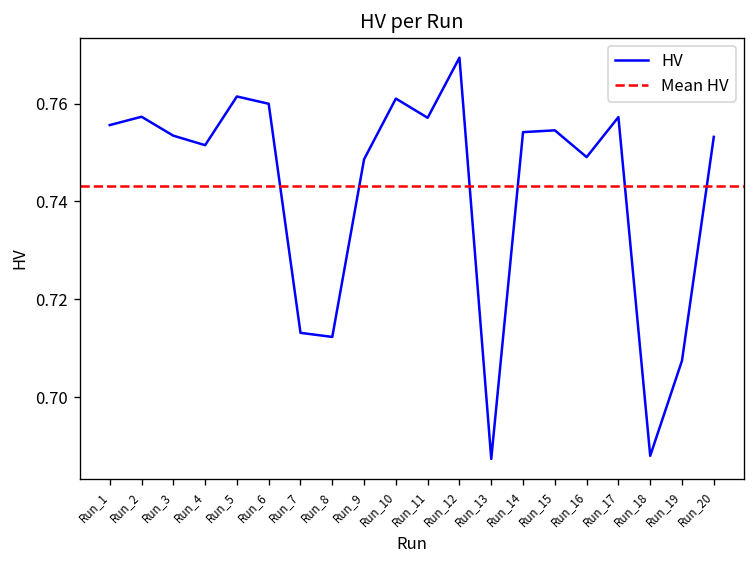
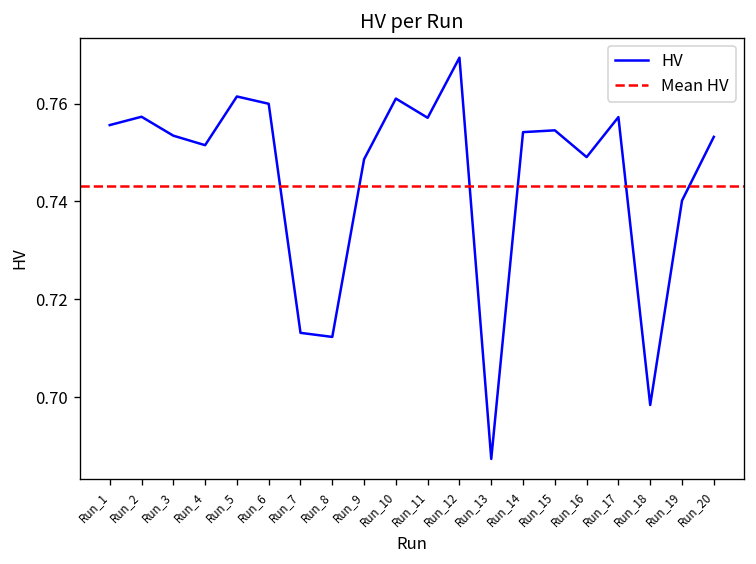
  {
    "Run_1": 0.756,
    "Run_2": 0.757,
    "Run_3": 0.753,
    "Run_4": 0.752,
    "Run_5": 0.761,
    "Run_6": 0.760,
    "Run_7": 0.713,
    "Run_8": 0.712,
    "Run_9": 0.749,
    "Run_10": 0.761,
    "Run_11": 0.757,
    "Run_12": 0.769,
    "Run_13": 0.687,
    "Run_14": 0.754,
    "Run_15": 0.755,
    "Run_16": 0.749,
    "Run_17": 0.757,
-   "Run_18": 0.688,
-   "Run_19": 0.707,
+   "Run_18": 0.698,
+   "Run_19": 0.740,
    "Run_20": 0.753
  }
